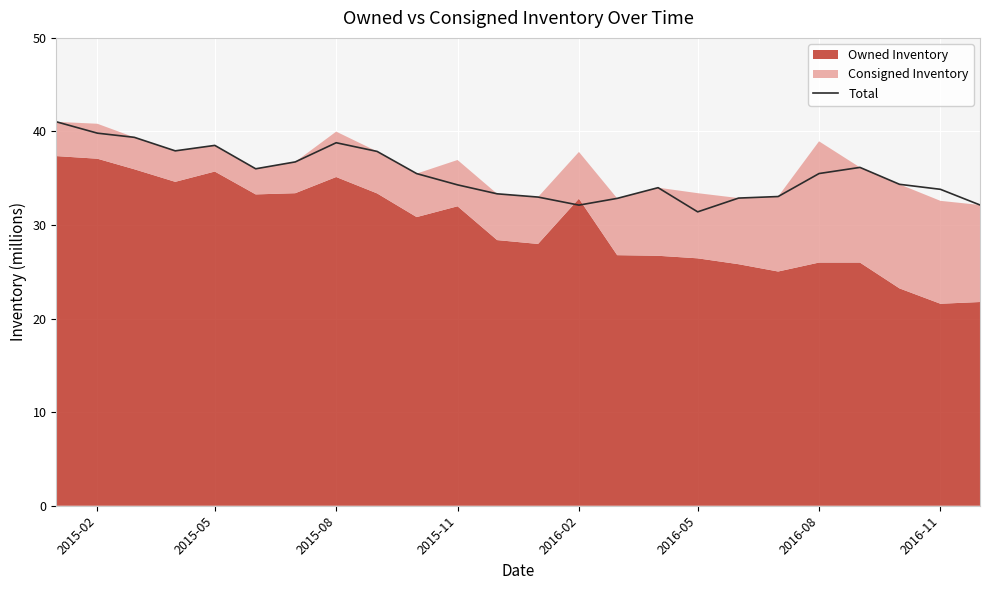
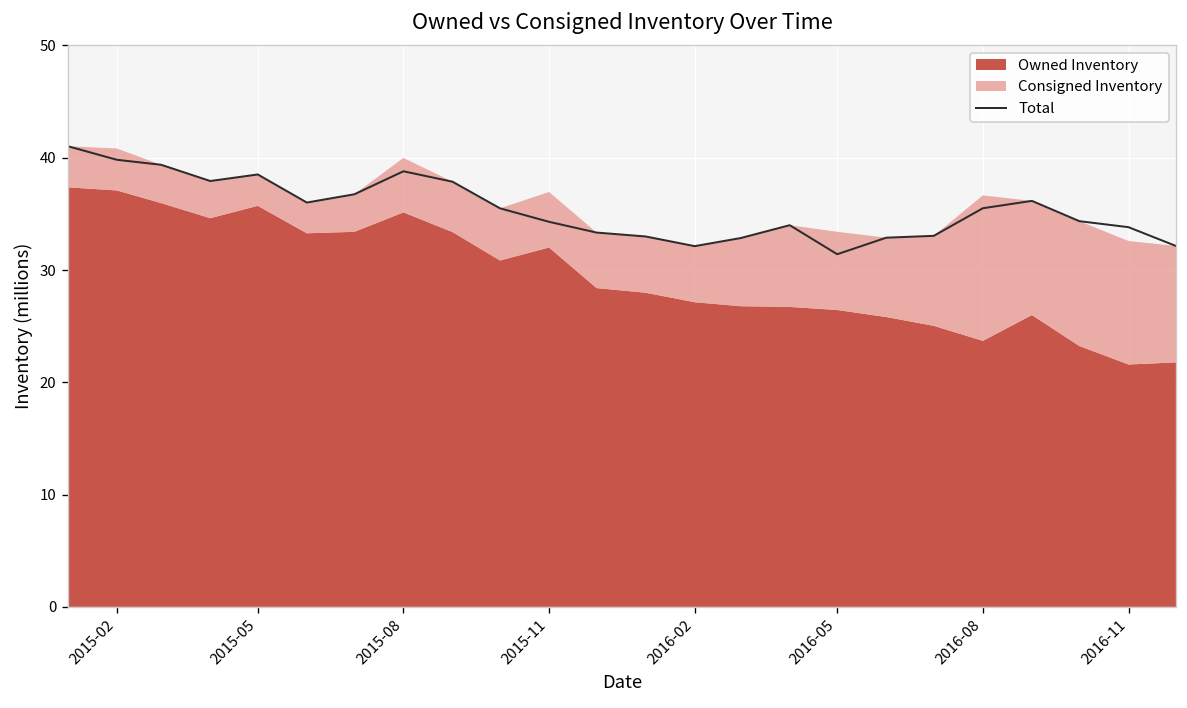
  {
    "Total": {
      "2015-02": 40,
      "2015-08": 39,
      "2015-11": 34,
      "2016-05": 31,
      "2016-08": 36,
      "2016-11": 34
    },
    "Owned Inventory": {
      "2015-02": 37,
      "2015-05": 36,
      "2015-08": 35,
      "2015-11": 32,
-     "2016-02": 33,
+     "2016-02": 27,
      "2016-05": 26,
-     "2016-08": 26,
+     "2016-08": 24,
      "2016-11": 22
    },
    "Consigned Inventory": {
      "2015-02": 4,
      "2015-08": 5,
      "2015-11": 5,
      "2016-05": 7,
      "2016-08": 13,
      "2016-11": 11
    }
  }
